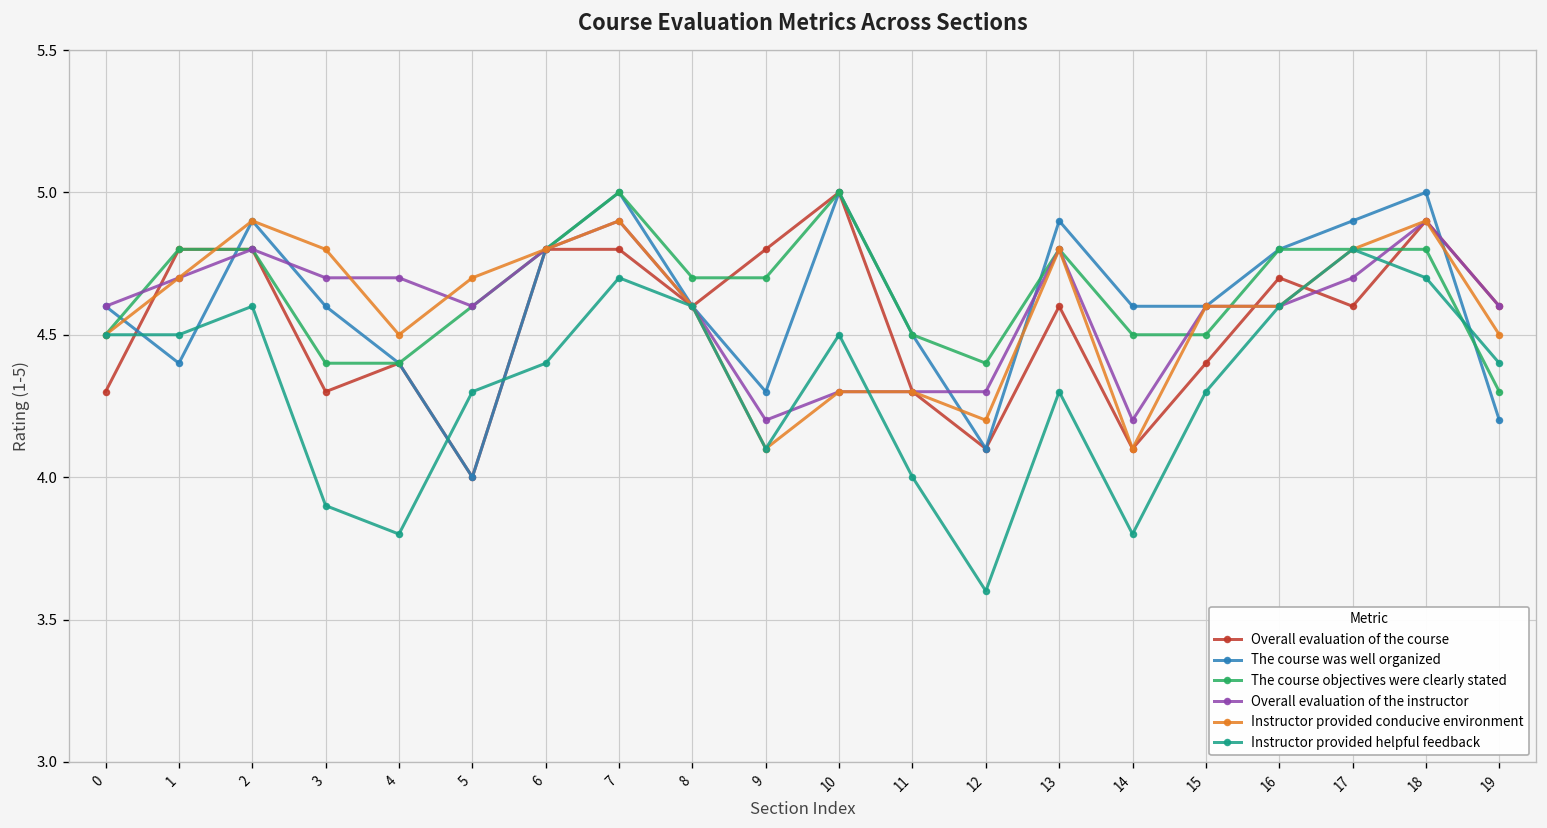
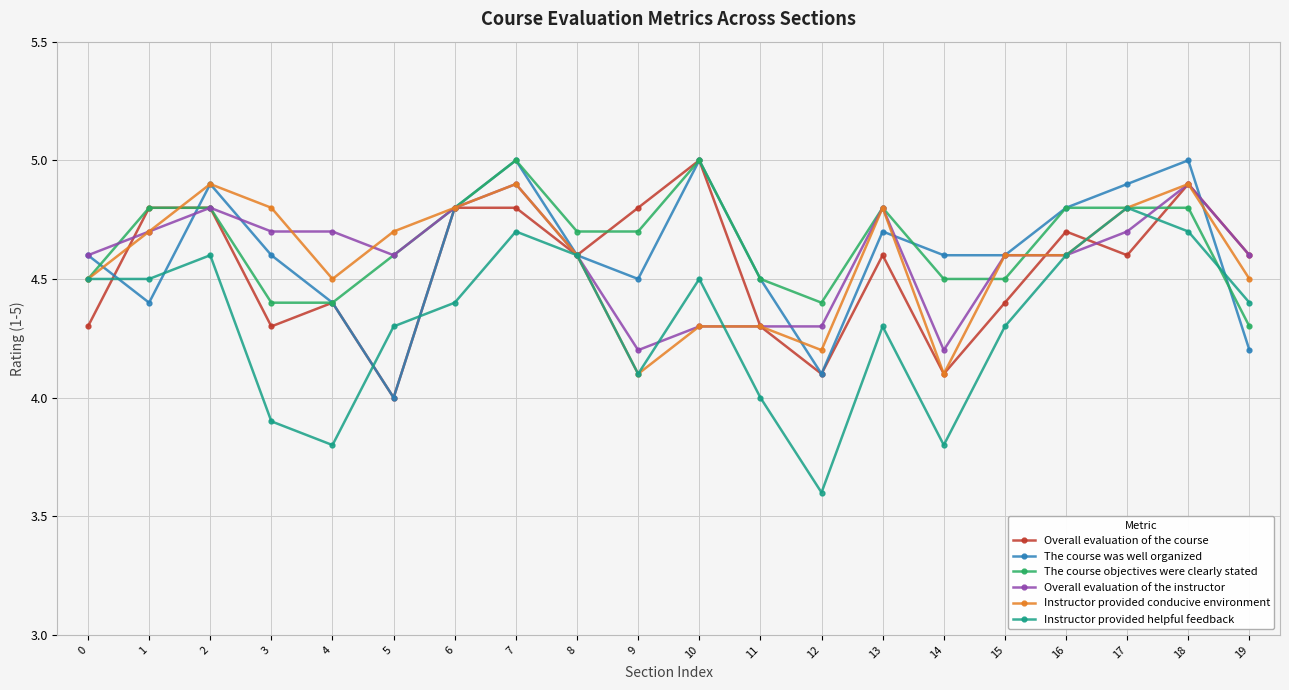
  {
    "Overall evaluation of the course": {
      "0": 4.3,
      "3": 4.3,
      "7": 4.8,
      "9": 4.8,
      "13": 4.6,
      "15": 4.4,
      "16": 4.7,
      "17": 4.6
    },
    "The course was well organized": {
      "1": 4.4,
      "3": 4.6,
-     "9": 4.3,
-     "13": 4.9,
+     "9": 4.5,
+     "13": 4.7,
      "14": 4.6,
      "17": 4.9,
      "18": 5.0,
      "19": 4.2
    },
    "Overall evaluation of the instructor": {
      "3": 4.7,
      "4": 4.7,
      "9": 4.2,
      "12": 4.3,
      "14": 4.2,
      "17": 4.7
    },
    "Instructor provided conducive environment": {
      "3": 4.8,
      "4": 4.5,
      "5": 4.7,
      "12": 4.2,
      "19": 4.5
    }
  }
